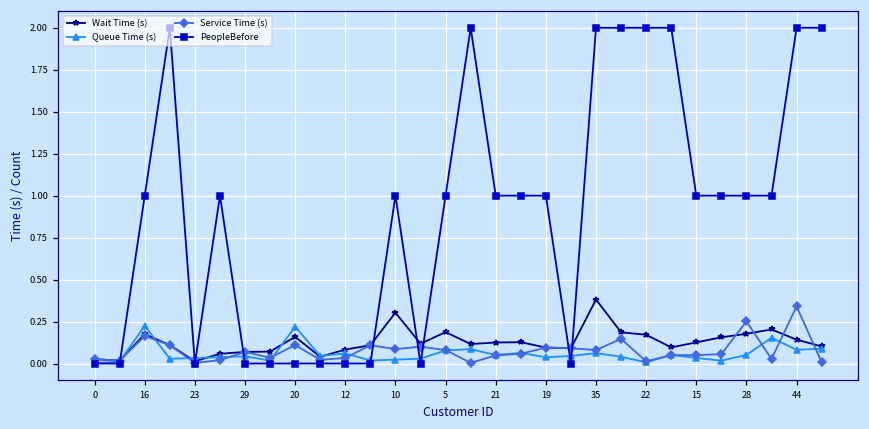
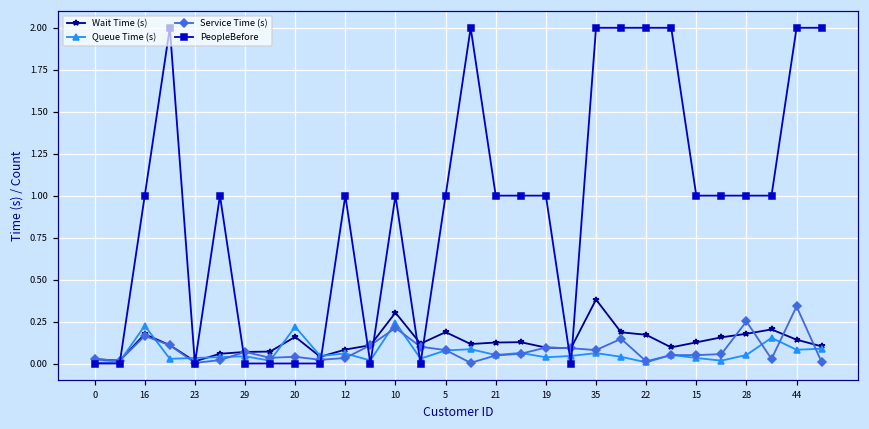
  {
    "Wait Time (s)": {
      "20": 0.16,
      "12": 0.08,
      "10": 0.30,
      "35": 0.38,
      "22": 0.17,
      "28": 0.18,
      "44": 0.14
    },
    "Queue Time (s)": {
      "16": 0.23,
      "20": 0.22,
      "12": 0.06,
-     "10": 0.02,
+     "10": 0.24,
      "35": 0.06,
      "28": 0.05,
      "44": 0.08
    },
    "Service Time (s)": {
-     "20": 0.11,
+     "20": 0.04,
      "12": 0.03,
-     "10": 0.09,
+     "10": 0.21,
      "35": 0.08,
      "28": 0.25,
      "44": 0.34
    },
    "PeopleBefore": {
      "16": 1,
      "20": 0,
-     "12": 0,
+     "12": 1,
      "10": 1,
      "35": 2,
      "22": 2,
      "28": 1,
      "44": 2
    }
  }
